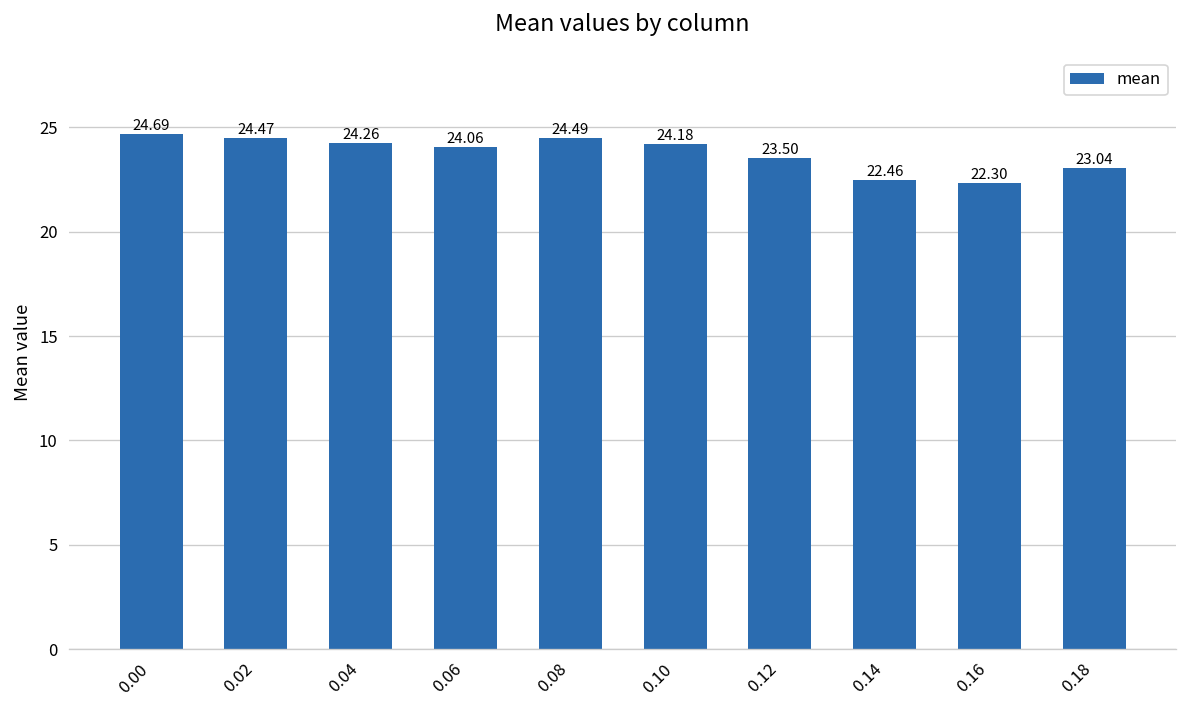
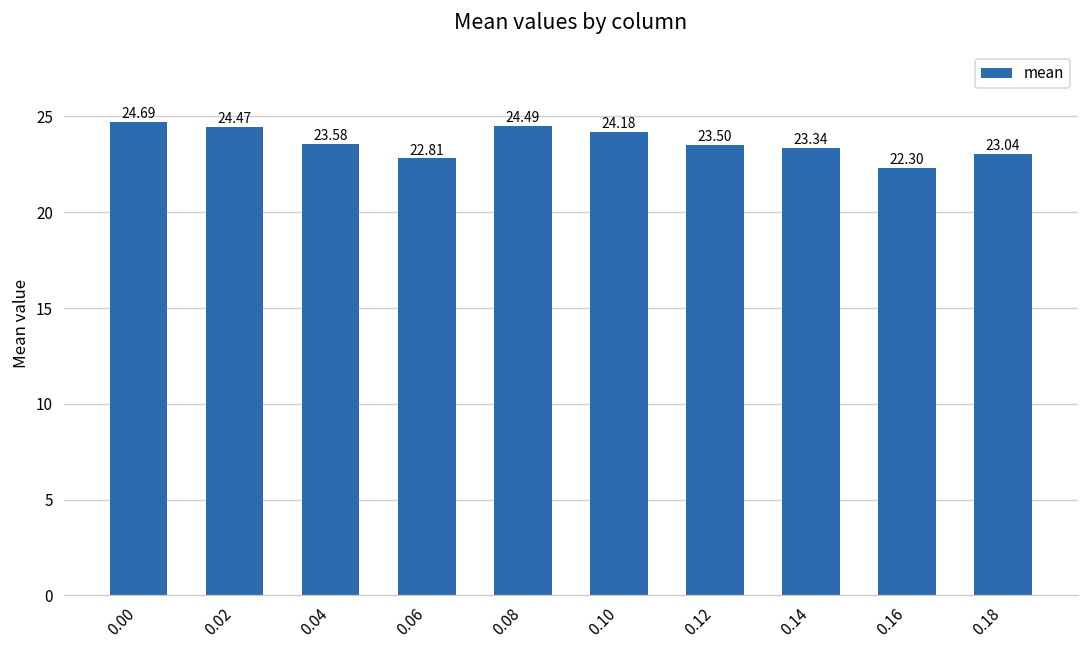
  {
    "0.00": 24.69,
    "0.02": 24.47,
-   "0.04": 24.26,
-   "0.06": 24.06,
+   "0.04": 23.58,
+   "0.06": 22.81,
    "0.08": 24.49,
    "0.10": 24.18,
    "0.12": 23.50,
-   "0.14": 22.46,
+   "0.14": 23.34,
    "0.16": 22.30,
    "0.18": 23.04
  }
